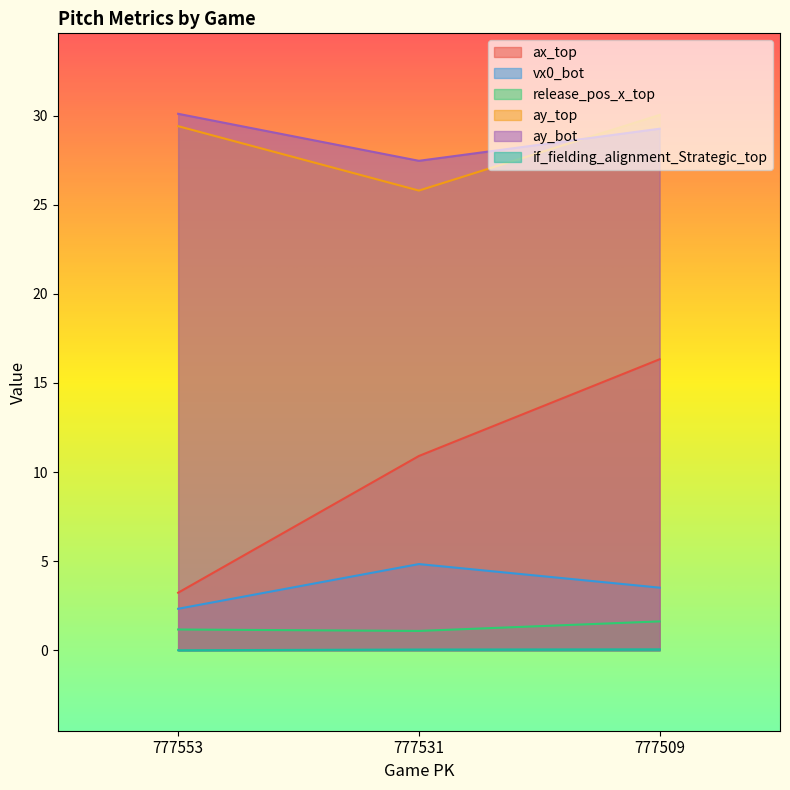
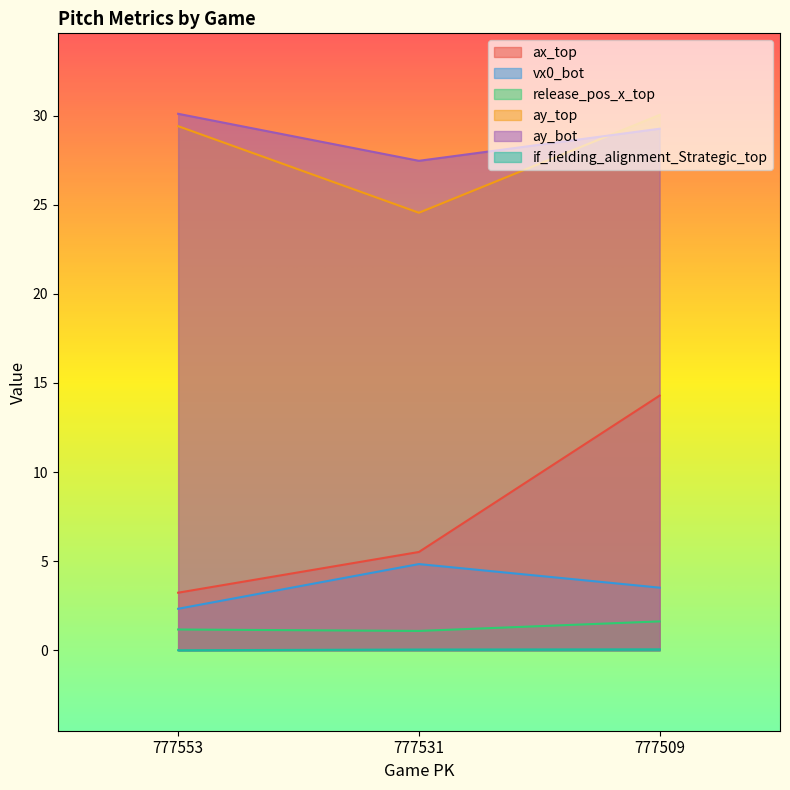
  {
    "ax_top": {
      "777553": 3.2,
-     "777531": 10.9,
-     "777509": 16.3
+     "777531": 5.5,
+     "777509": 14.3
    },
    "ay_top": {
      "777553": 29.4,
-     "777531": 25.8
+     "777531": 24.5
    },
    "ay_bot": {
      "777553": 30.1,
      "777531": 27.5
    }
  }
